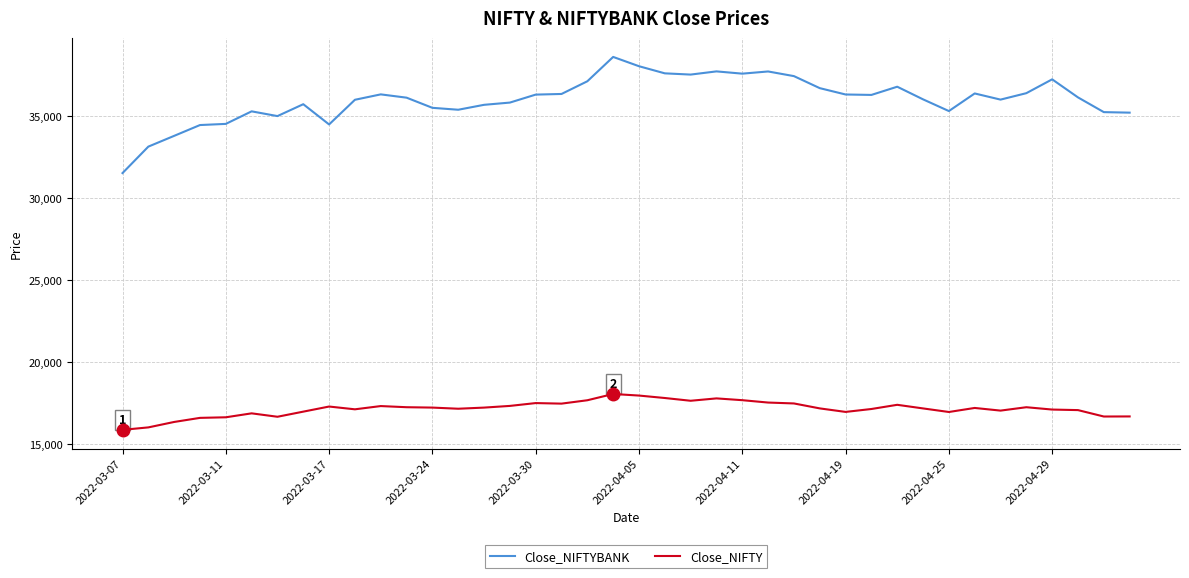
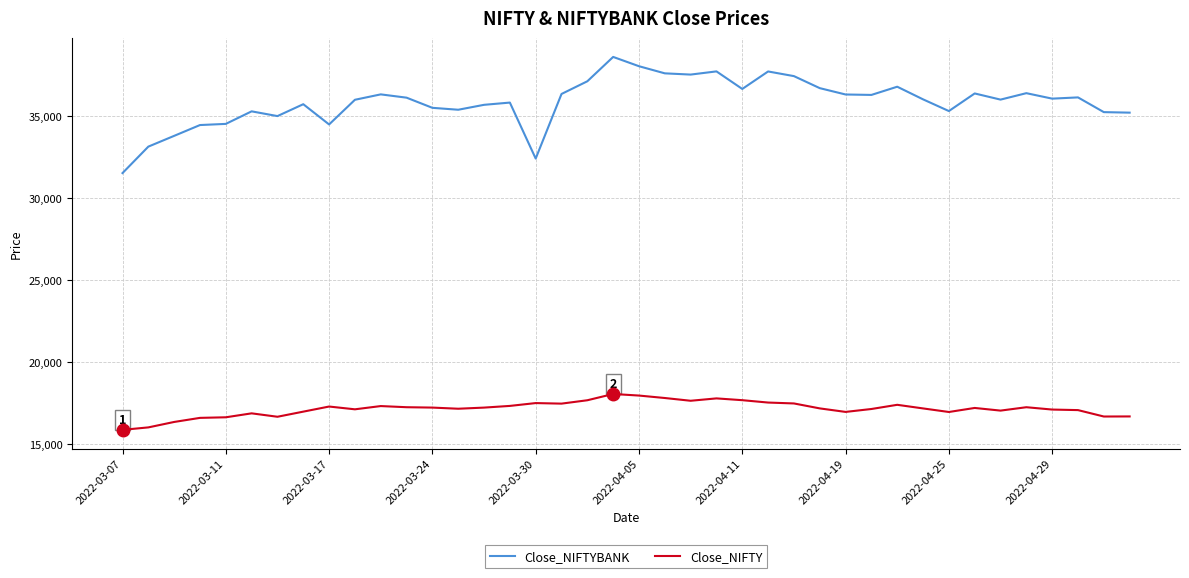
  {
    "Close_NIFTYBANK": {
      "2022-03-07": "31,500",
      "2022-03-11": "34,500",
      "2022-03-17": "34,500",
      "2022-03-24": "35,500",
-     "2022-03-30": "36,300",
+     "2022-03-30": "32,400",
      "2022-04-05": "38,100",
-     "2022-04-11": "37,600",
+     "2022-04-11": "36,700",
      "2022-04-19": "36,300",
      "2022-04-25": "35,300",
-     "2022-04-29": "37,300"
+     "2022-04-29": "36,100"
    }
  }
